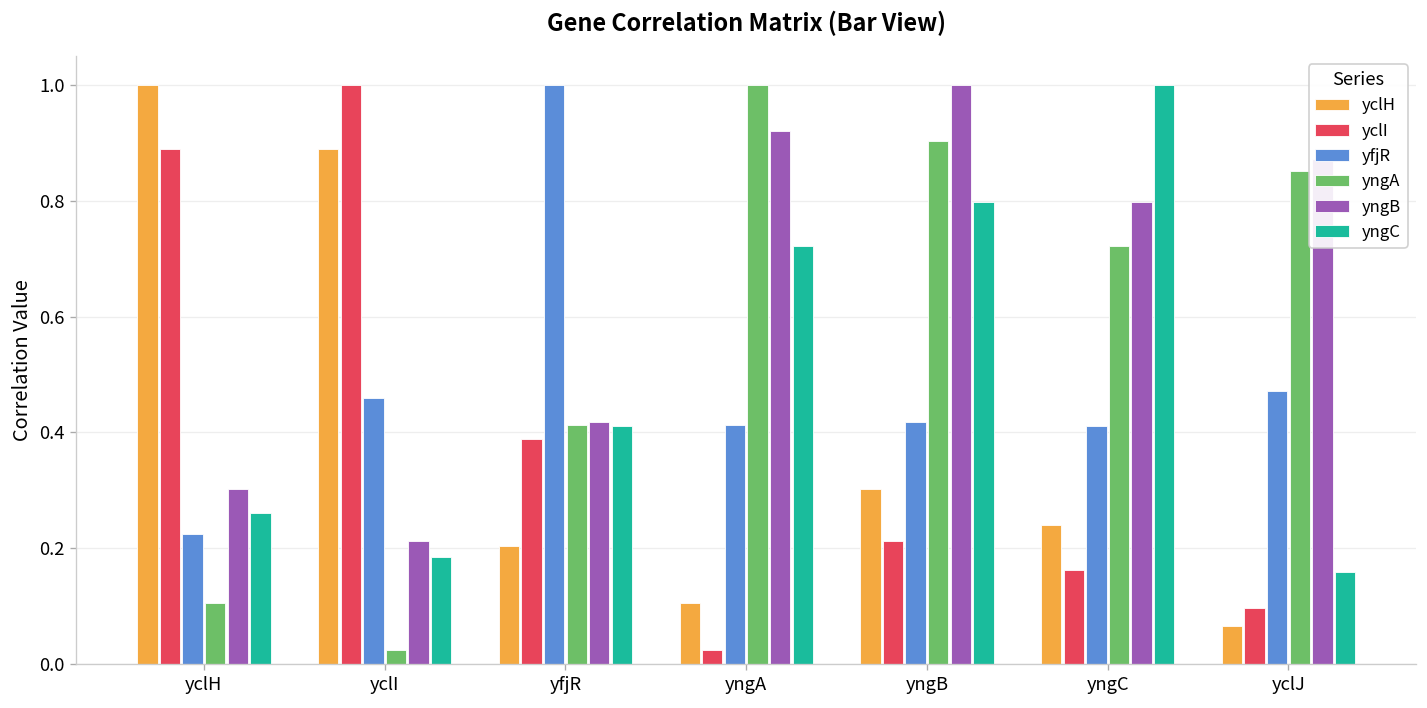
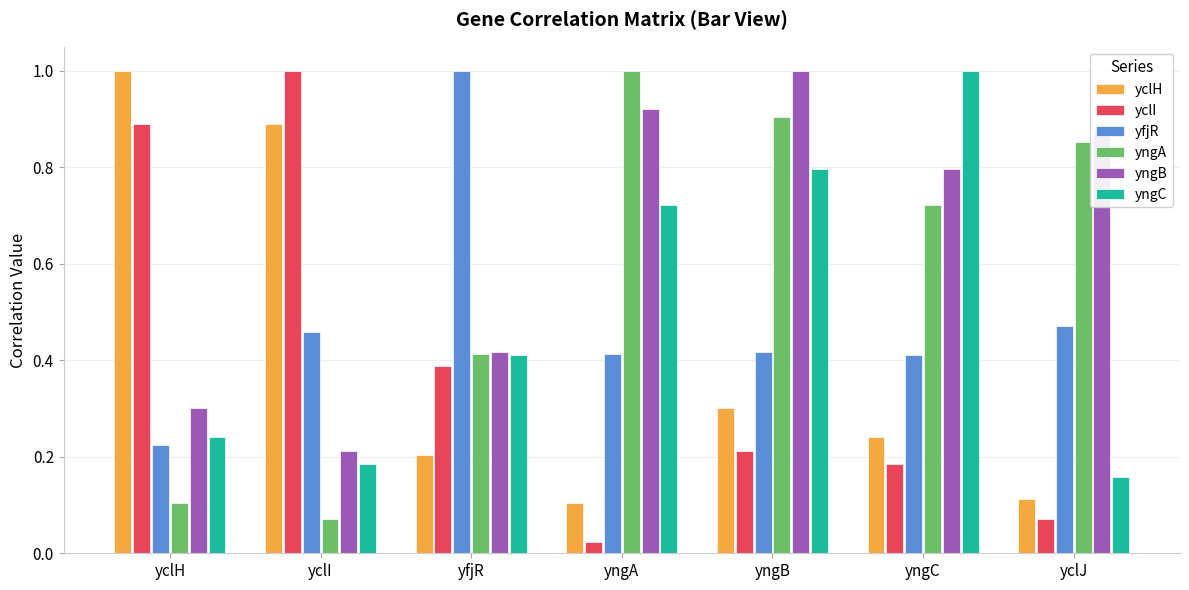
  {
    "yclH": {
      "yclH": 1.00,
      "yclI": 0.89,
      "yfjR": 0.20,
      "yngA": 0.11,
      "yngB": 0.30,
      "yngC": 0.24,
-     "yclJ": 0.07
+     "yclJ": 0.11
    },
    "yclI": {
      "yclH": 0.89,
      "yclI": 1.00,
      "yfjR": 0.39,
      "yngA": 0.02,
      "yngB": 0.21,
-     "yngC": 0.16,
-     "yclJ": 0.10
+     "yngC": 0.18,
+     "yclJ": 0.07
    },
    "yfjR": {
      "yclH": 0.22,
      "yclI": 0.46,
      "yfjR": 1.00,
      "yngA": 0.41,
      "yngB": 0.42,
      "yngC": 0.41,
      "yclJ": 0.47
    },
    "yngA": {
      "yclH": 0.11,
-     "yclI": 0.02,
+     "yclI": 0.07,
      "yfjR": 0.41,
      "yngA": 1.00,
      "yngB": 0.90,
      "yngC": 0.72,
      "yclJ": 0.85
    },
    "yngB": {
      "yclH": 0.30,
      "yclI": 0.21,
      "yfjR": 0.42,
      "yngA": 0.92,
      "yngB": 1.00,
      "yngC": 0.80
    },
    "yngC": {
-     "yclH": 0.26,
+     "yclH": 0.24,
      "yclI": 0.18,
      "yfjR": 0.41,
      "yngA": 0.72,
      "yngB": 0.80,
      "yngC": 1.00,
      "yclJ": 0.16
    }
  }
